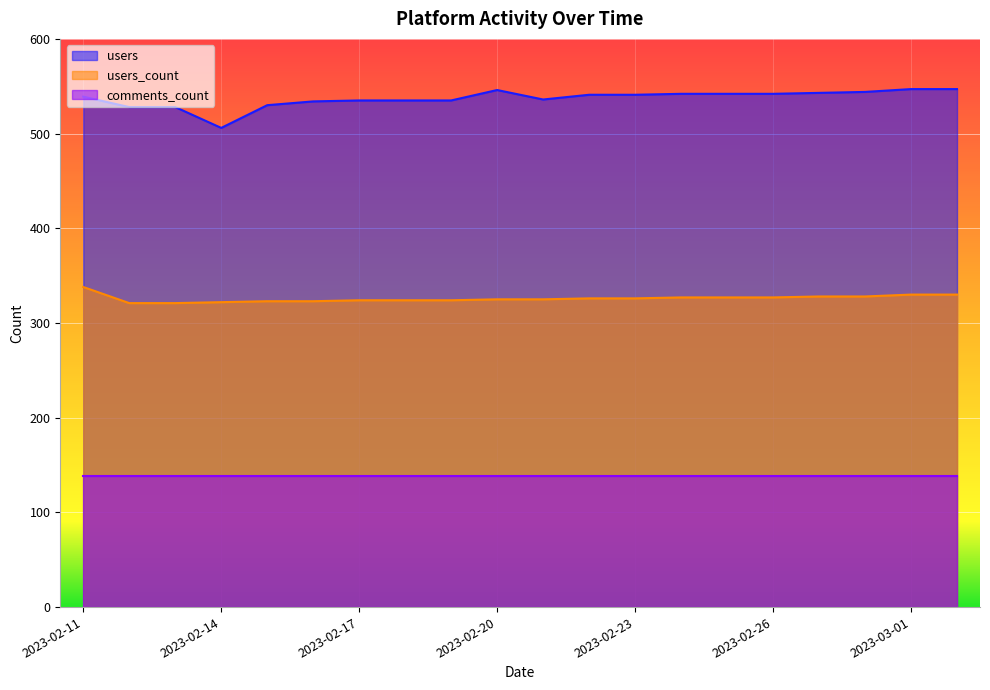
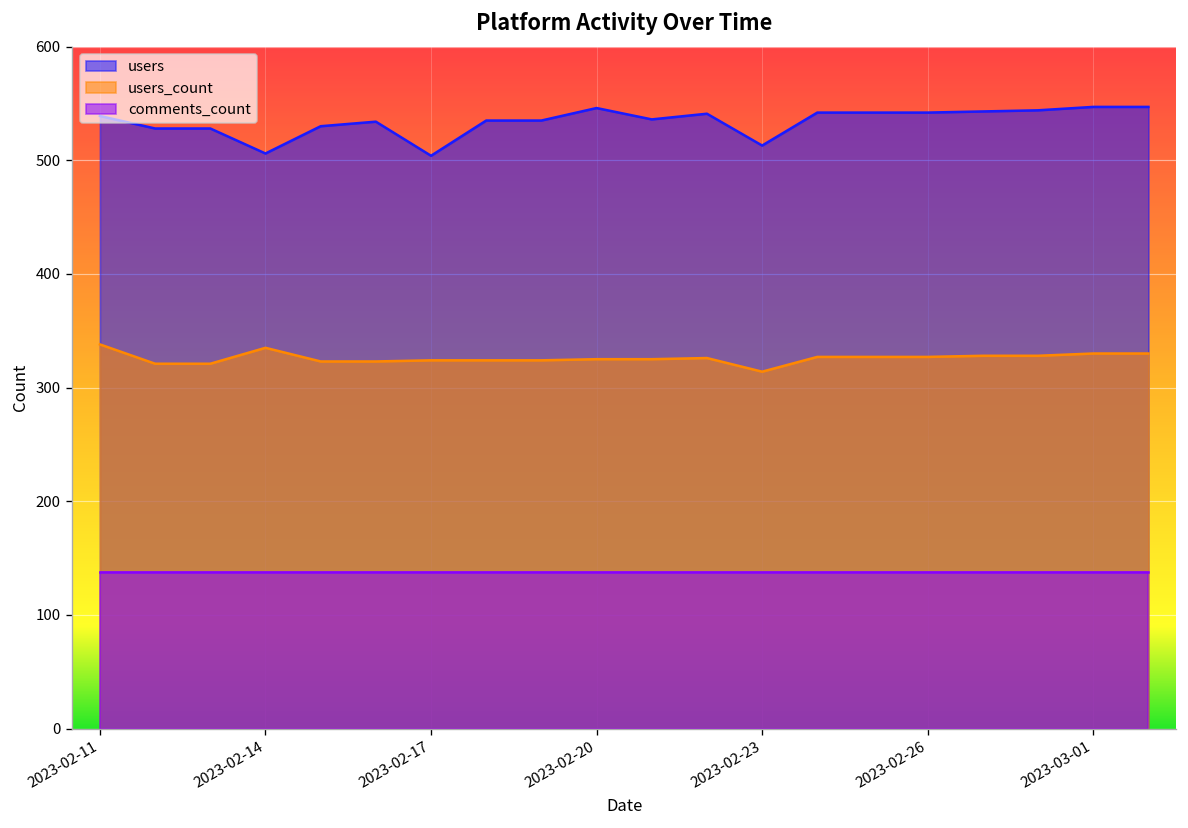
  {
    "users": {
      "2023-02-14": 510,
-     "2023-02-17": 540,
+     "2023-02-17": 500,
      "2023-02-20": 550,
-     "2023-02-23": 540,
+     "2023-02-23": 510,
      "2023-02-26": 540,
      "2023-03-01": 550
    },
    "users_count": {
      "2023-02-11": 340,
-     "2023-02-14": 320,
+     "2023-02-14": 340,
      "2023-02-17": 320,
      "2023-02-20": 330,
-     "2023-02-23": 330,
+     "2023-02-23": 310,
      "2023-02-26": 330,
      "2023-03-01": 330
    },
    "comments_count": {
      "2023-02-11": 140,
      "2023-02-14": 140,
      "2023-02-17": 140,
      "2023-02-20": 140,
      "2023-02-23": 140,
      "2023-02-26": 140,
      "2023-03-01": 140
    }
  }
